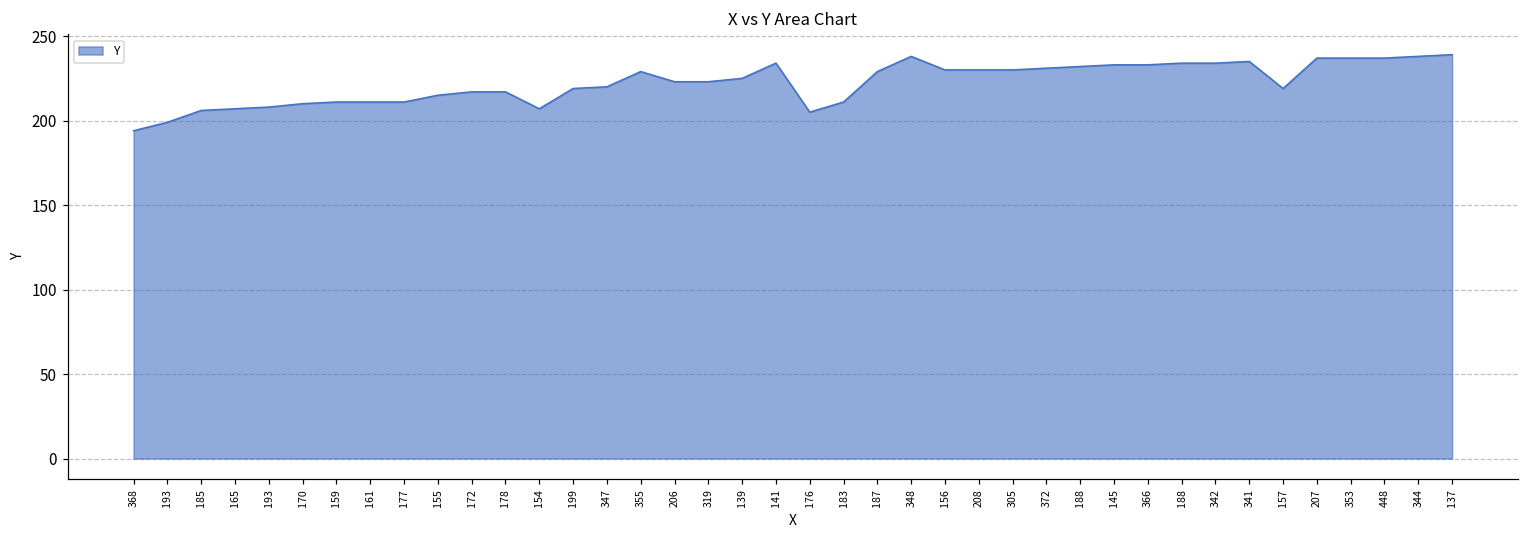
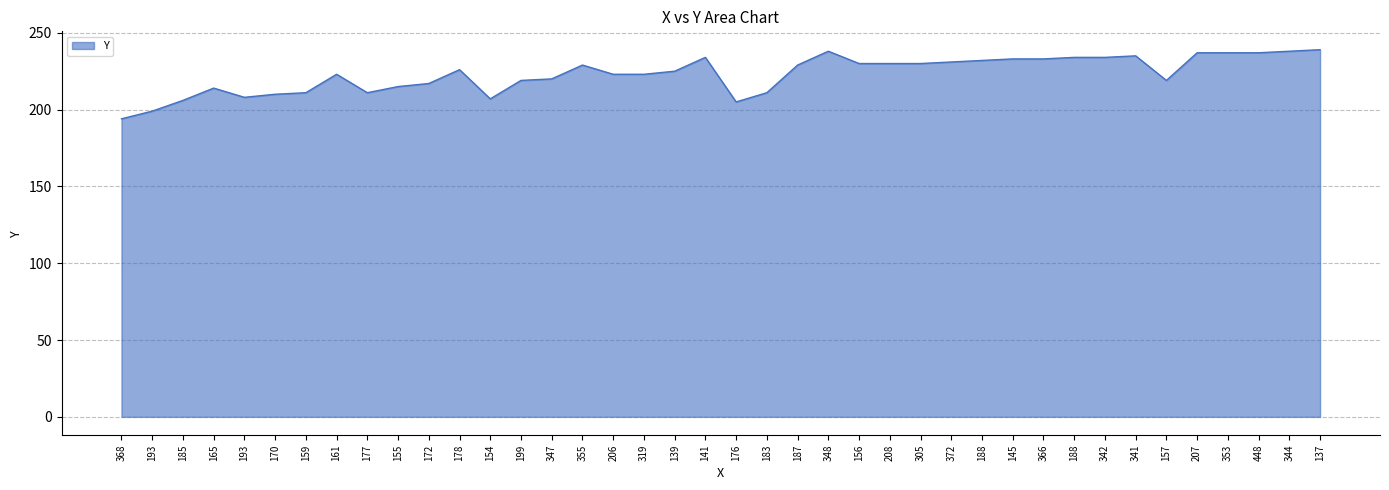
  {
    "368": 194,
    "185": 206,
-   "165": 207,
+   "165": 214,
    "170": 210,
    "159": 211,
-   "161": 211,
+   "161": 223,
    "177": 211,
    "155": 215,
    "172": 217,
-   "178": 217,
+   "178": 226,
    "154": 207,
    "199": 219,
    "347": 220,
    "355": 229,
    "206": 223,
    "319": 223,
    "139": 225,
    "141": 234,
    "176": 205,
    "183": 211,
    "187": 229,
    "348": 238,
    "156": 230,
    "208": 230,
    "305": 230,
    "372": 231,
    "145": 233,
    "366": 233,
    "342": 234,
    "341": 235,
    "157": 219,
    "207": 237,
    "353": 237,
    "448": 237,
    "344": 238,
    "137": 239
  }
